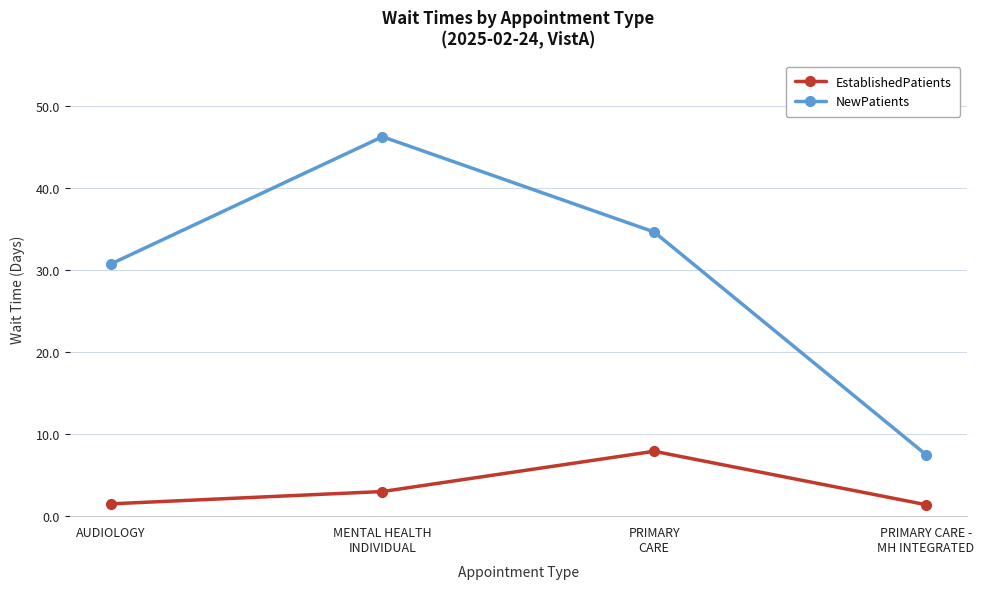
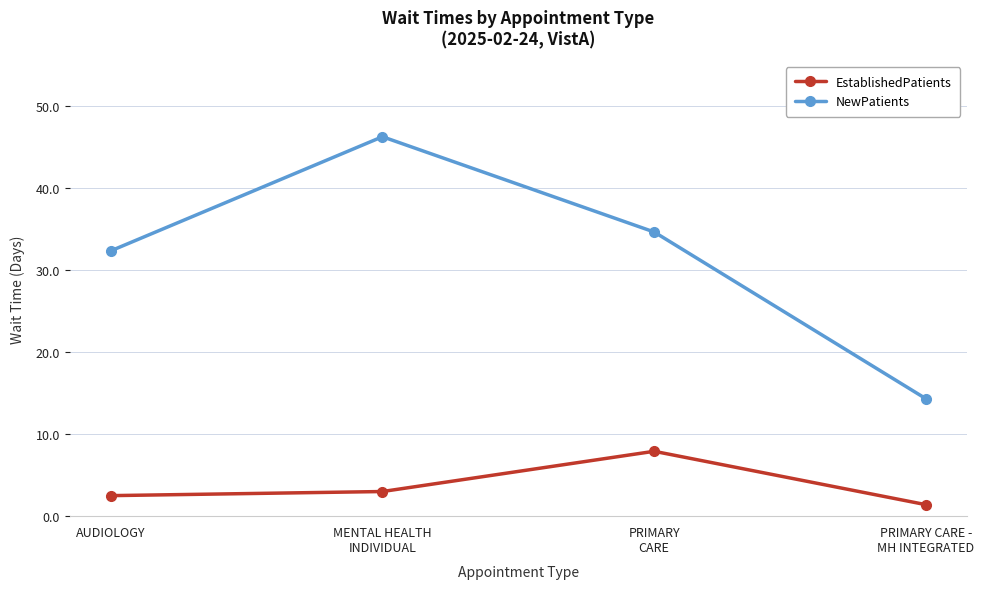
  {
    "EstablishedPatients": {
-     "AUDIOLOGY": 2,
+     "AUDIOLOGY": 3,
      "MENTAL HEALTH INDIVIDUAL": 3,
      "PRIMARY CARE": 8,
      "PRIMARY CARE - MH INTEGRATED": 1
    },
    "NewPatients": {
-     "AUDIOLOGY": 31,
+     "AUDIOLOGY": 32,
      "MENTAL HEALTH INDIVIDUAL": 46,
      "PRIMARY CARE": 35,
-     "PRIMARY CARE - MH INTEGRATED": 8
+     "PRIMARY CARE - MH INTEGRATED": 14
    }
  }
